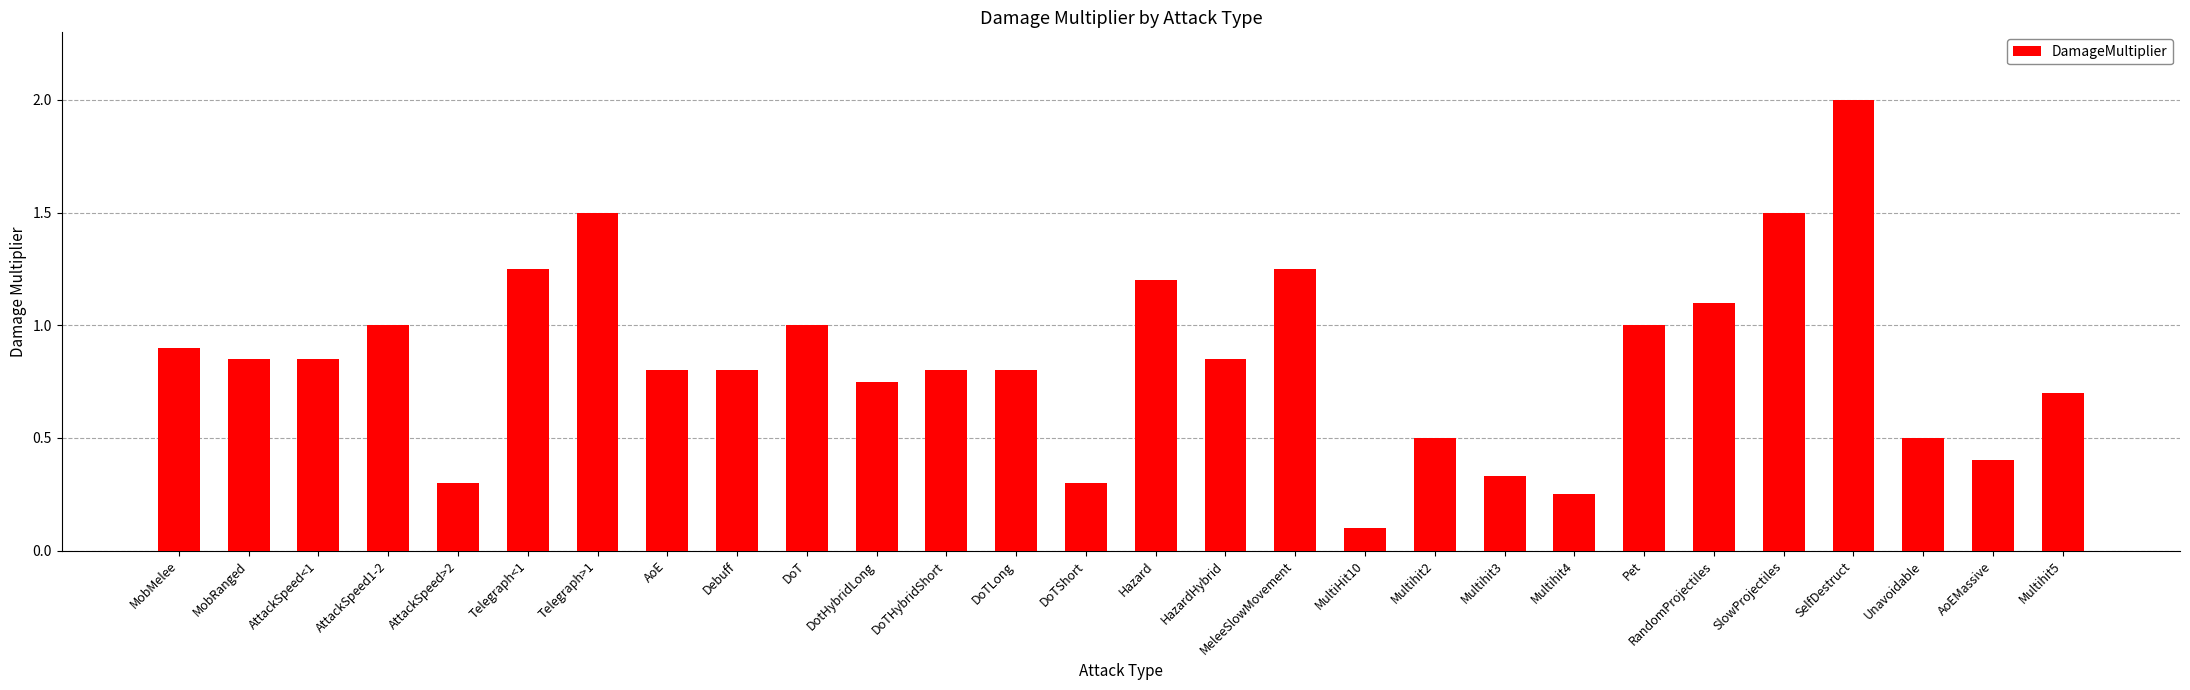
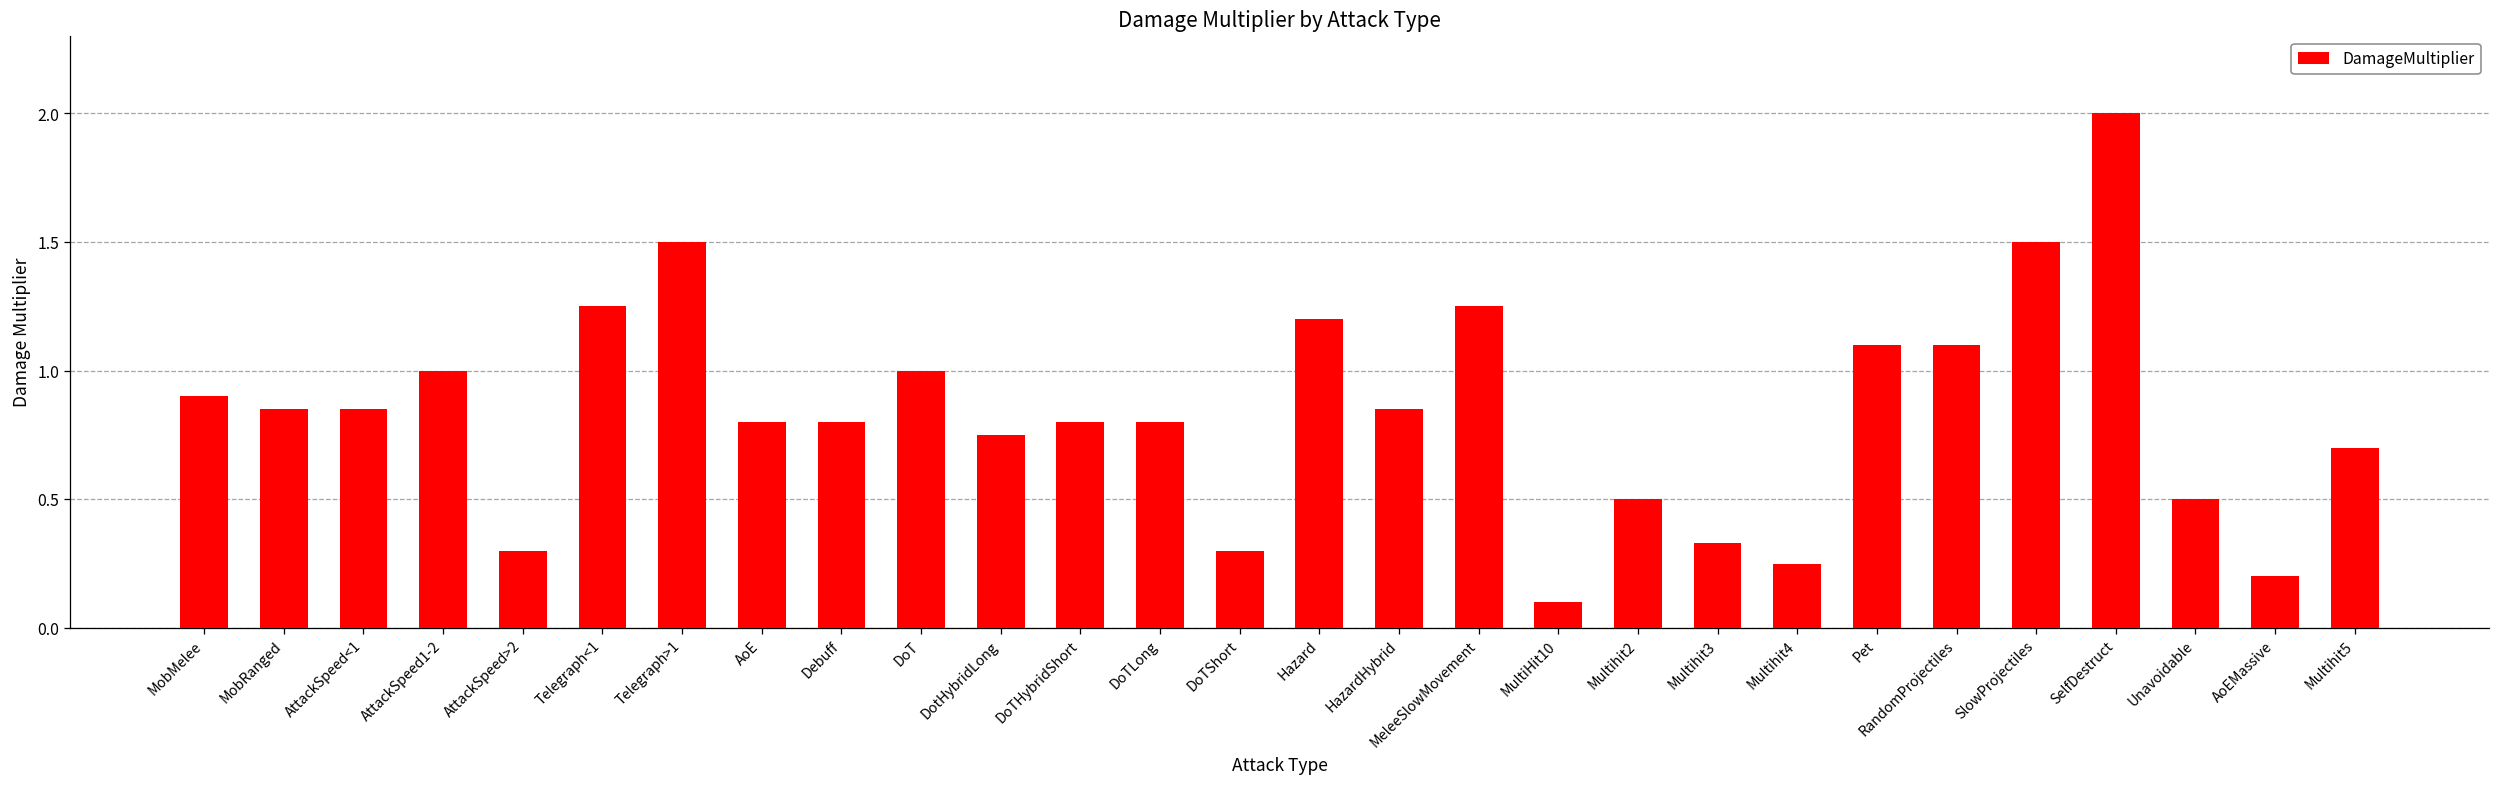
  {
    "MobMelee": 0.9,
    "MobRanged": 0.85,
    "AttackSpeed<1": 0.85,
    "AttackSpeed1-2": 1.0,
    "AttackSpeed>2": 0.3,
    "Telegraph<1": 1.25,
    "Telegraph>1": 1.5,
    "AoE": 0.8,
    "Debuff": 0.8,
    "DoT": 1.0,
    "DotHybridLong": 0.75,
    "DoTHybridShort": 0.8,
    "DoTLong": 0.8,
    "DoTShort": 0.3,
    "Hazard": 1.2,
    "HazardHybrid": 0.85,
    "MeleeSlowMovement": 1.25,
    "MultiHit10": 0.1,
    "Multihit2": 0.5,
    "Multihit3": 0.33,
    "Multihit4": 0.25,
-   "Pet": 1.0,
+   "Pet": 1.1,
    "RandomProjectiles": 1.1,
    "SlowProjectiles": 1.5,
    "SelfDestruct": 2.0,
    "Unavoidable": 0.5,
-   "AoEMassive": 0.4,
+   "AoEMassive": 0.2,
    "Multihit5": 0.7
  }
